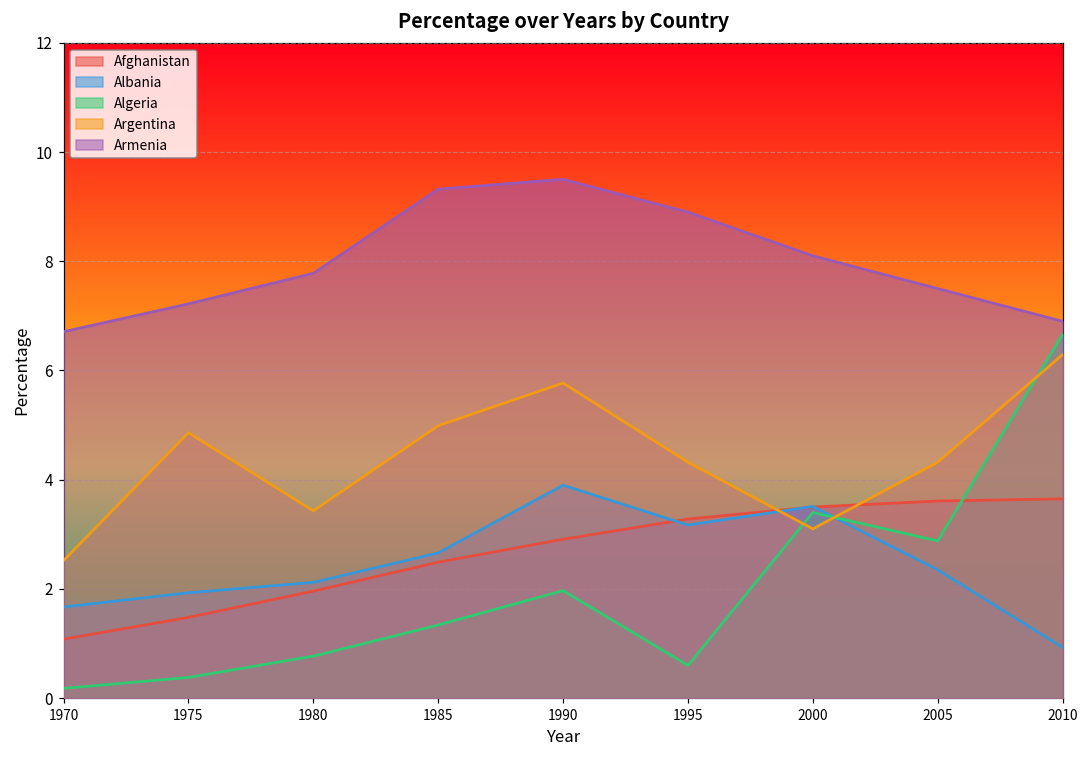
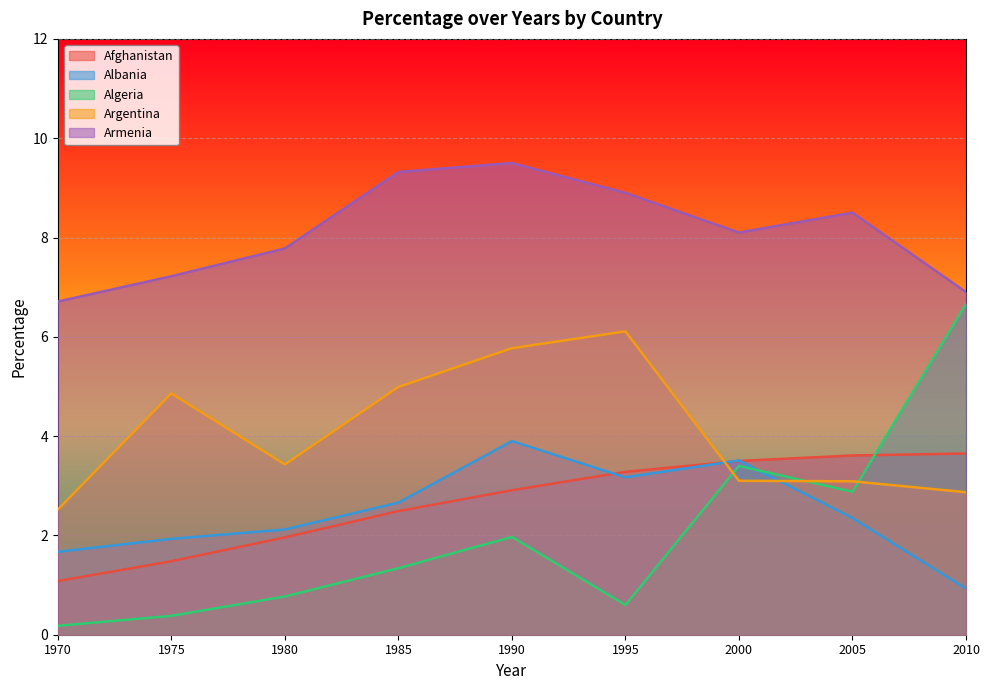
  {
    "Afghanistan": {
      "1970": 1.1,
      "1975": 1.5,
      "1980": 2.0,
      "1985": 2.5,
      "1990": 2.9,
      "1995": 3.3,
      "2005": 3.6,
      "2010": 3.7
    },
    "Albania": {
      "1970": 1.7,
      "1975": 1.9,
      "1980": 2.1,
      "1985": 2.7,
      "1990": 3.9,
      "1995": 3.2,
      "2005": 2.4,
      "2010": 0.9
    },
    "Algeria": {
      "1970": 0.2,
      "1975": 0.4,
      "1980": 0.8,
      "1985": 1.3,
      "1990": 2.0,
      "1995": 0.6,
      "2000": 3.4,
      "2005": 2.9,
      "2010": 6.7
    },
    "Argentina": {
      "1970": 2.5,
      "1975": 4.9,
      "1980": 3.4,
      "1985": 5.0,
      "1990": 5.8,
-     "1995": 4.3,
+     "1995": 6.1,
      "2000": 3.1,
-     "2005": 4.3,
-     "2010": 6.3
+     "2005": 3.1,
+     "2010": 2.9
    },
    "Armenia": {
      "1970": 6.7,
      "1975": 7.2,
      "1980": 7.8,
      "1985": 9.3,
      "1990": 9.5,
      "1995": 8.9,
      "2000": 8.1,
-     "2005": 7.5,
+     "2005": 8.5,
      "2010": 6.9
    }
  }
